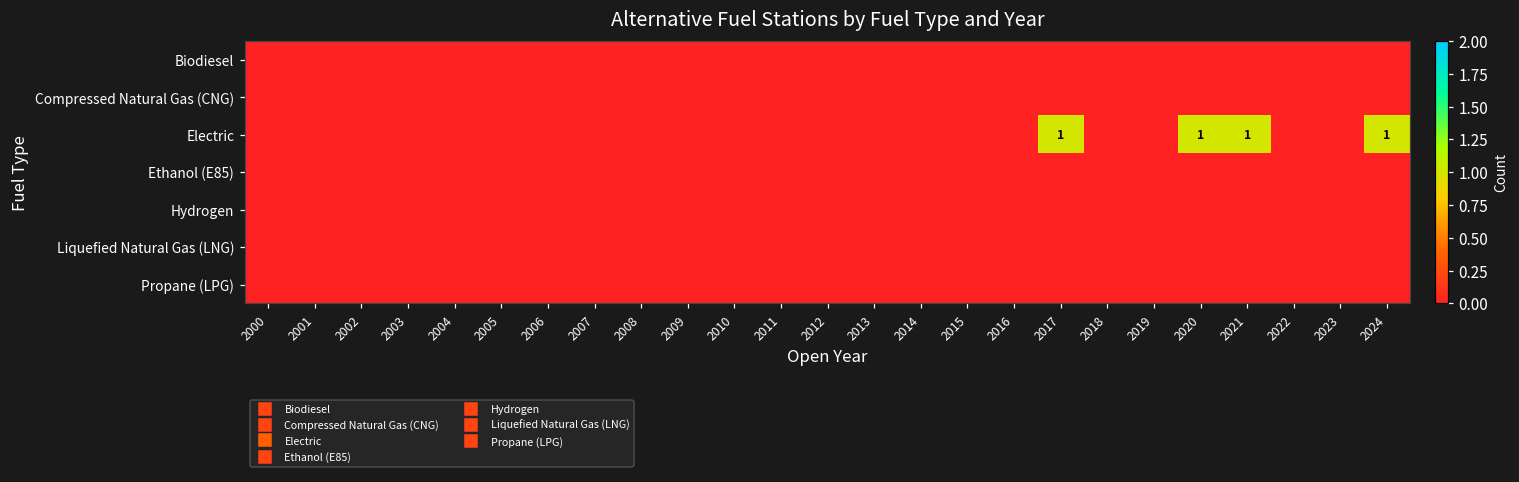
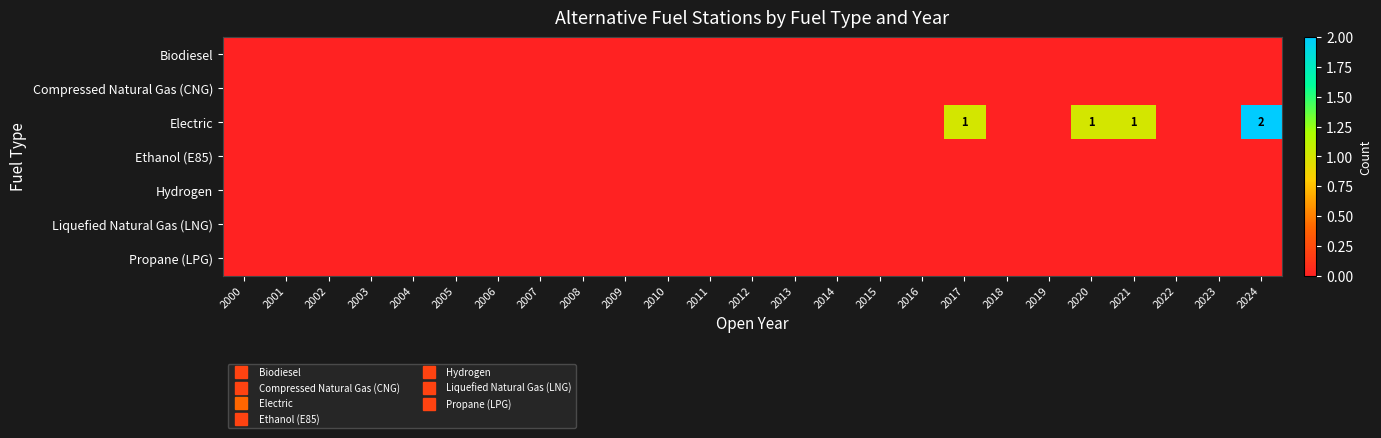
  {
    "Electric": {
      "2017": 1,
      "2020": 1,
      "2021": 1,
-     "2024": 1
+     "2024": 2
    }
  }
